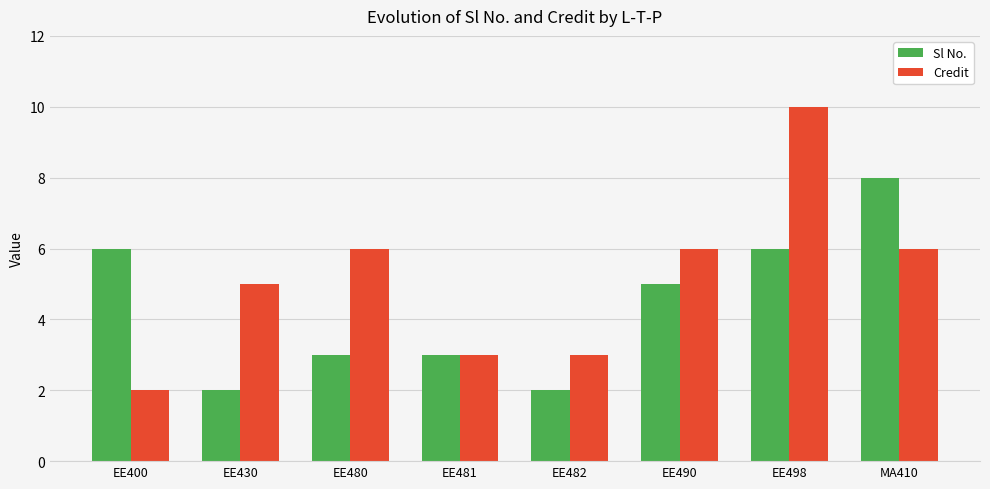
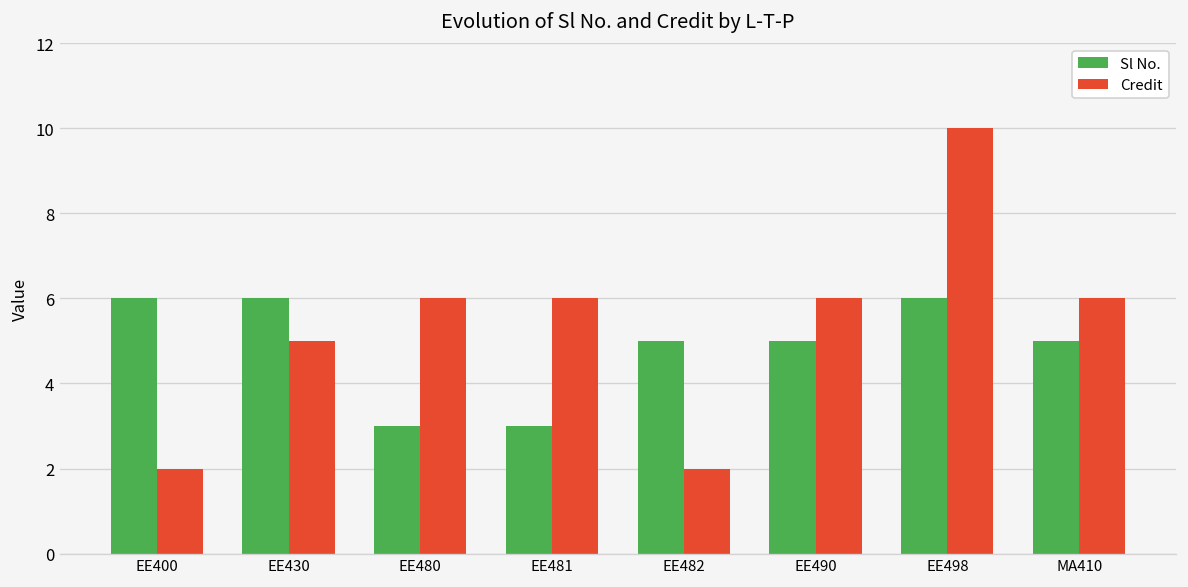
  {
    "Sl No.": {
      "EE400": 6,
-     "EE430": 2,
+     "EE430": 6,
      "EE480": 3,
      "EE481": 3,
-     "EE482": 2,
+     "EE482": 5,
      "EE490": 5,
      "EE498": 6,
-     "MA410": 8
+     "MA410": 5
    },
    "Credit": {
      "EE400": 2,
      "EE430": 5,
      "EE480": 6,
-     "EE481": 3,
-     "EE482": 3,
+     "EE481": 6,
+     "EE482": 2,
      "EE490": 6,
      "EE498": 10,
      "MA410": 6
    }
  }
